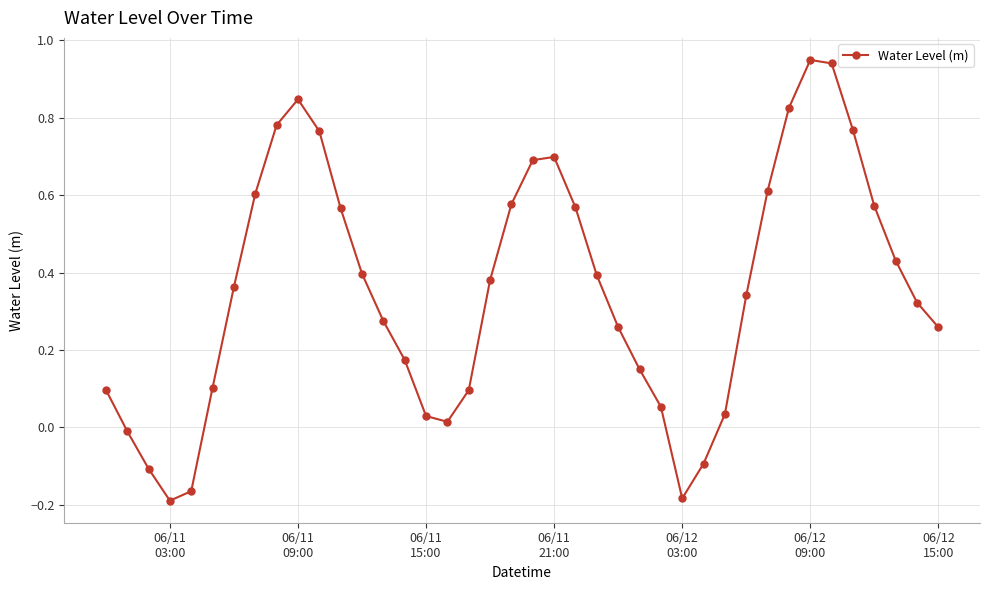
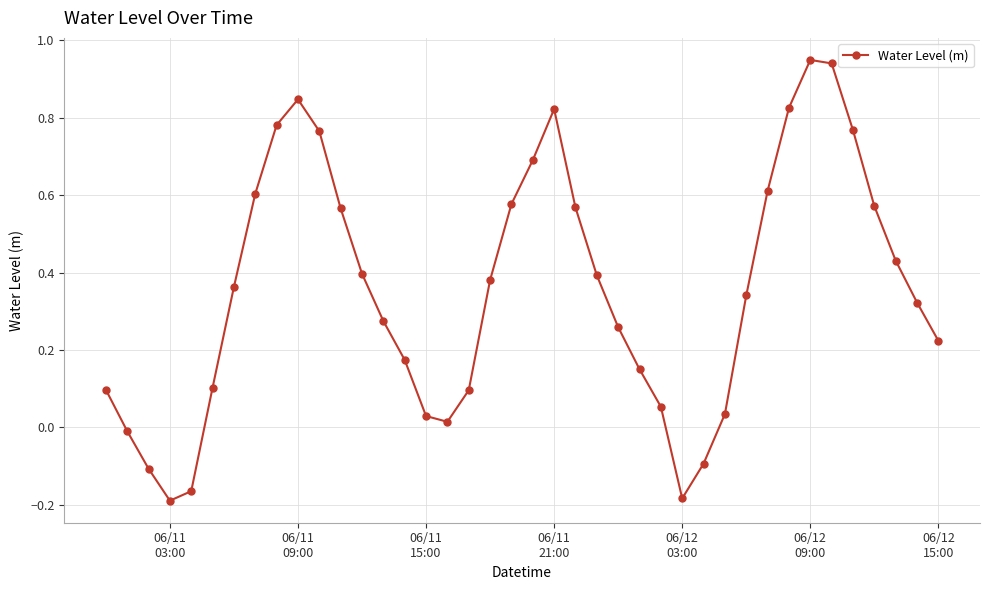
  {
    "06/11 03:00": -0.19,
    "06/11 09:00": 0.85,
    "06/11 15:00": 0.03,
-   "06/11 21:00": 0.70,
+   "06/11 21:00": 0.82,
    "06/12 03:00": -0.18,
    "06/12 09:00": 0.95,
-   "06/12 15:00": 0.26
+   "06/12 15:00": 0.22
  }
